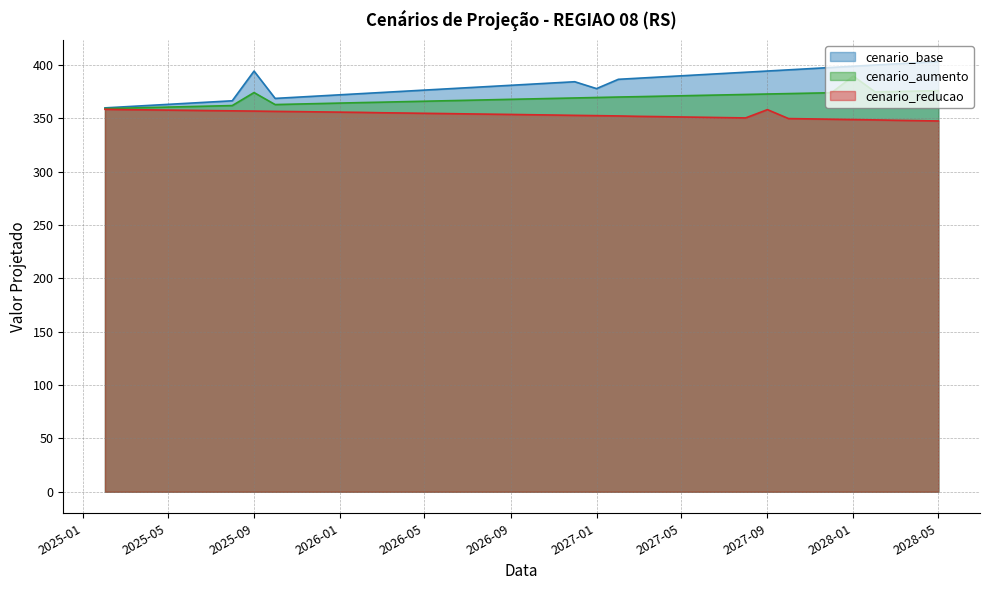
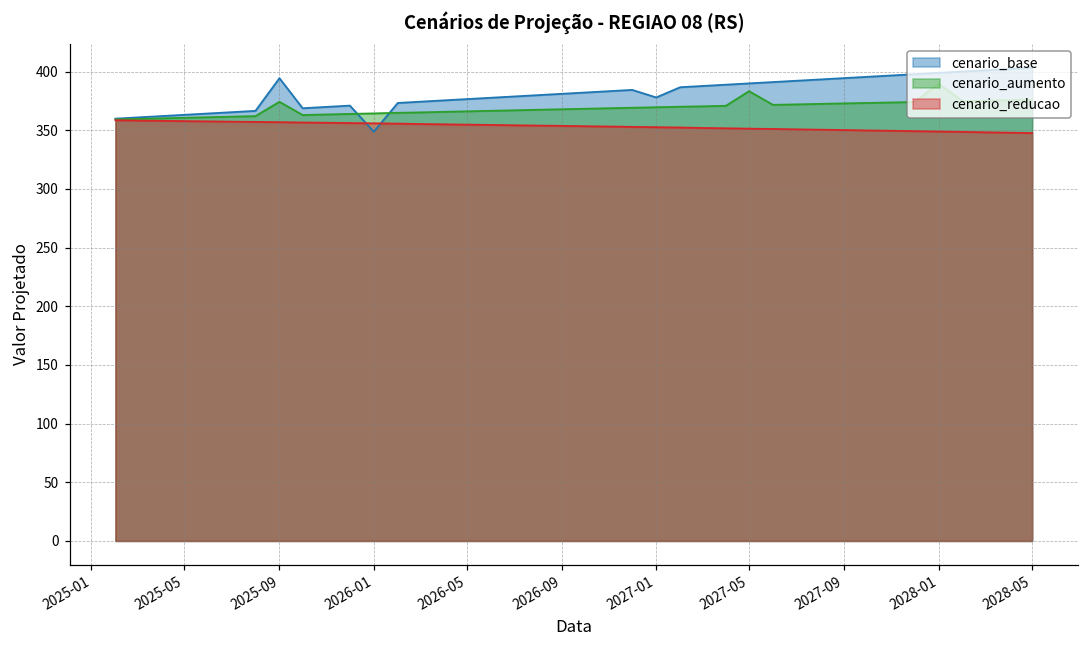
  {
    "cenario_base": {
      "2025-05": 363,
      "2025-09": 394,
-     "2026-01": 372,
+     "2026-01": 349,
      "2026-05": 376,
      "2026-09": 381,
      "2027-01": 378,
      "2027-05": 390,
      "2027-09": 394
    },
    "cenario_aumento": {
      "2025-05": 361,
      "2025-09": 374,
      "2026-01": 364,
      "2026-05": 366,
      "2026-09": 368,
      "2027-01": 370,
-     "2027-05": 371,
+     "2027-05": 383,
      "2027-09": 373
    },
    "cenario_reducao": {
      "2025-05": 358,
      "2025-09": 357,
      "2026-01": 356,
      "2026-05": 355,
      "2026-09": 354,
      "2027-01": 353,
      "2027-05": 351,
-     "2027-09": 358,
+     "2027-09": 350,
      "2028-01": 349,
      "2028-05": 348
    }
  }
